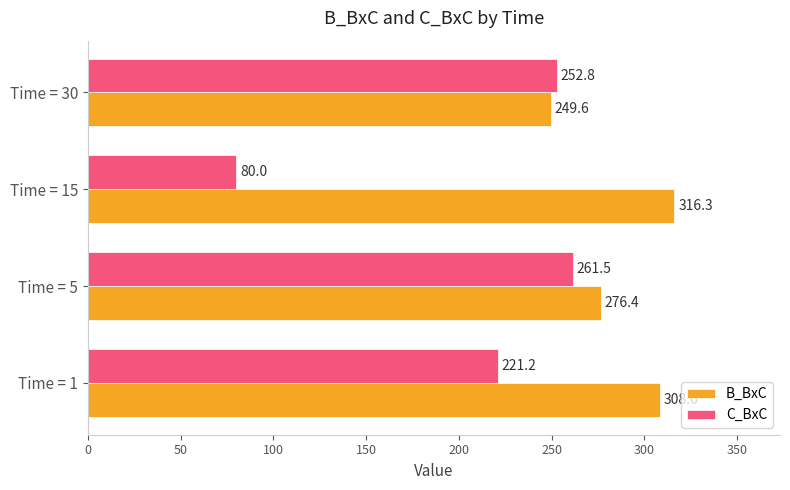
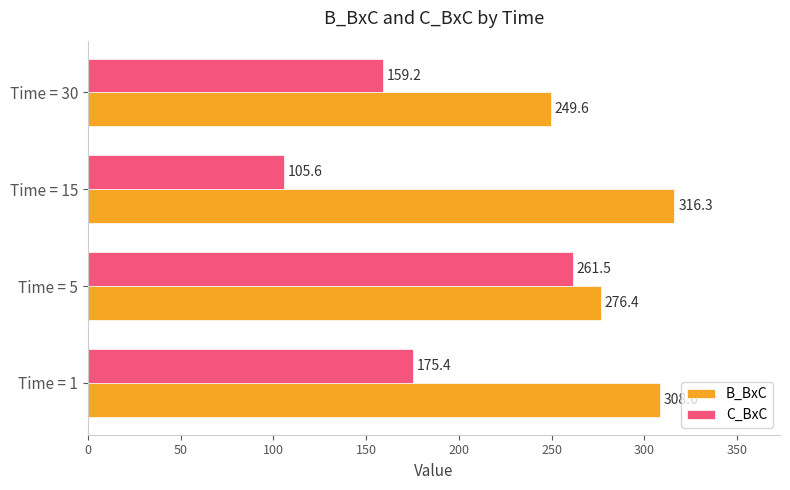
  {
    "B_BxC": {
      "Time = 30": 249.6,
      "Time = 15": 316.3,
      "Time = 5": 276.4
    },
    "C_BxC": {
-     "Time = 30": 252.8,
-     "Time = 15": 80.0,
+     "Time = 30": 159.2,
+     "Time = 15": 105.6,
      "Time = 5": 261.5,
-     "Time = 1": 221.2
+     "Time = 1": 175.4
    }
  }
